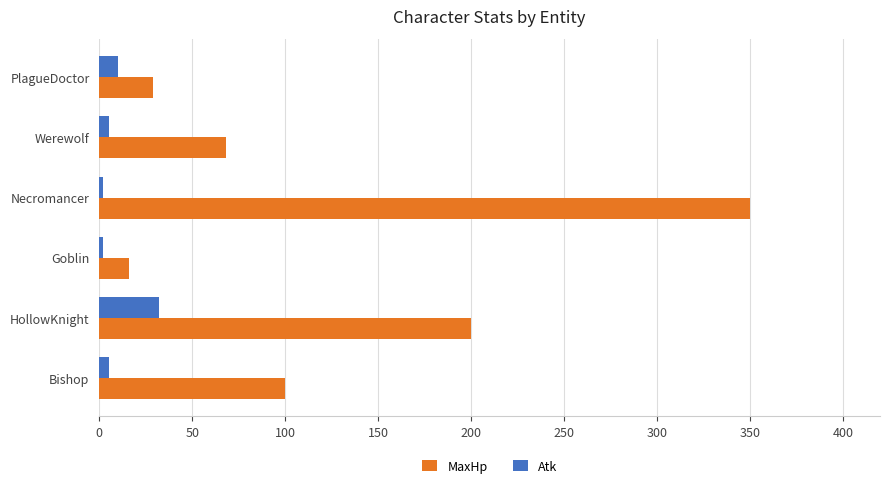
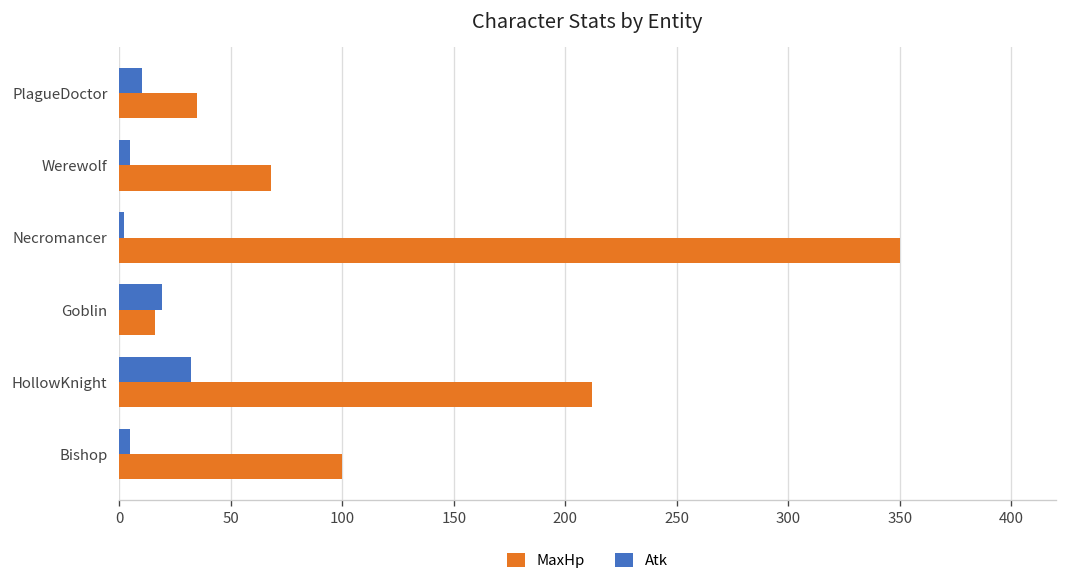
  {
    "MaxHp": {
-     "PlagueDoctor": 29,
+     "PlagueDoctor": 35,
      "Werewolf": 68,
      "Necromancer": 350,
      "Goblin": 16,
-     "HollowKnight": 200,
+     "HollowKnight": 212,
      "Bishop": 100
    },
    "Atk": {
      "PlagueDoctor": 10,
      "Werewolf": 5,
      "Necromancer": 2,
-     "Goblin": 2,
+     "Goblin": 19,
      "HollowKnight": 32,
      "Bishop": 5
    }
  }
